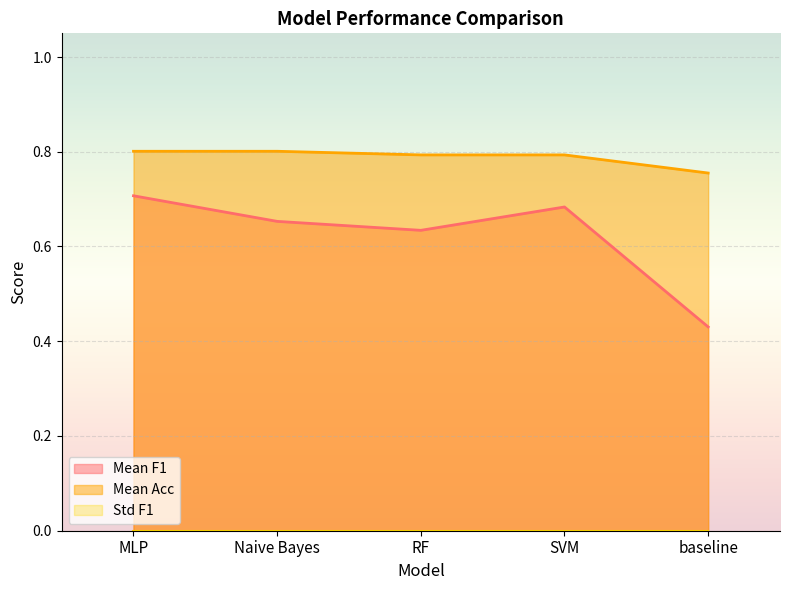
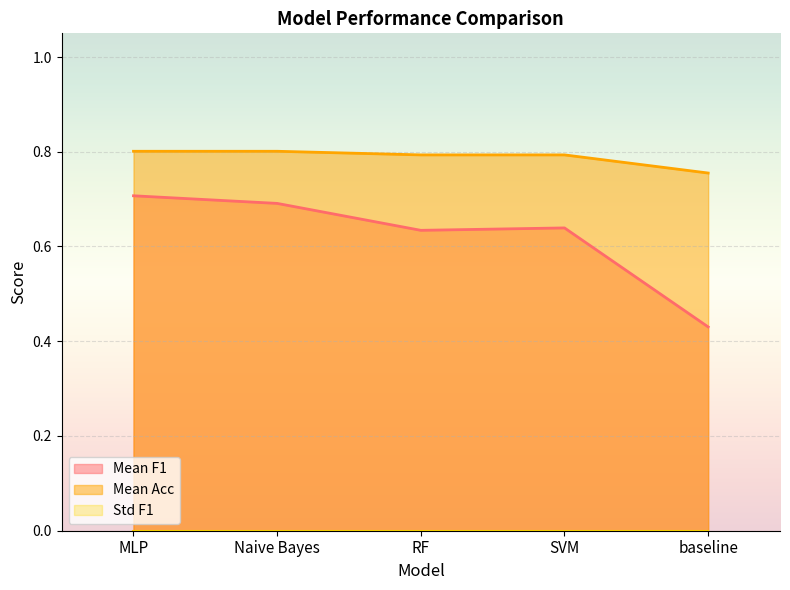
  {
    "Mean F1": {
      "MLP": 0.71,
-     "Naive Bayes": 0.65,
+     "Naive Bayes": 0.69,
      "RF": 0.63,
-     "SVM": 0.68,
+     "SVM": 0.64,
      "baseline": 0.43
    }
  }
